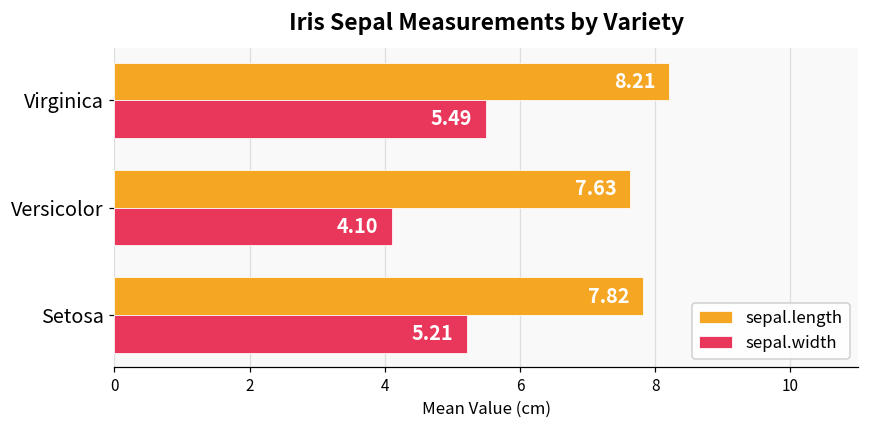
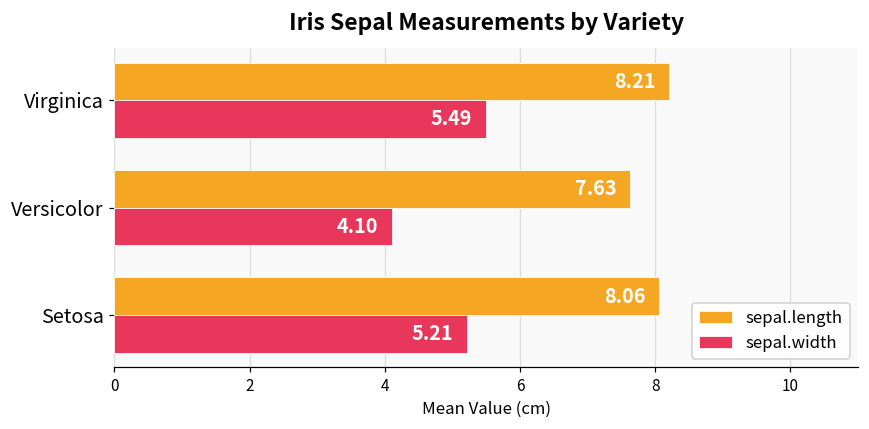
  {
    "sepal.length": {
      "Virginica": 8.21,
      "Versicolor": 7.63,
-     "Setosa": 7.82
+     "Setosa": 8.06
    },
    "sepal.width": {
      "Virginica": 5.49,
      "Versicolor": 4.10,
      "Setosa": 5.21
    }
  }
